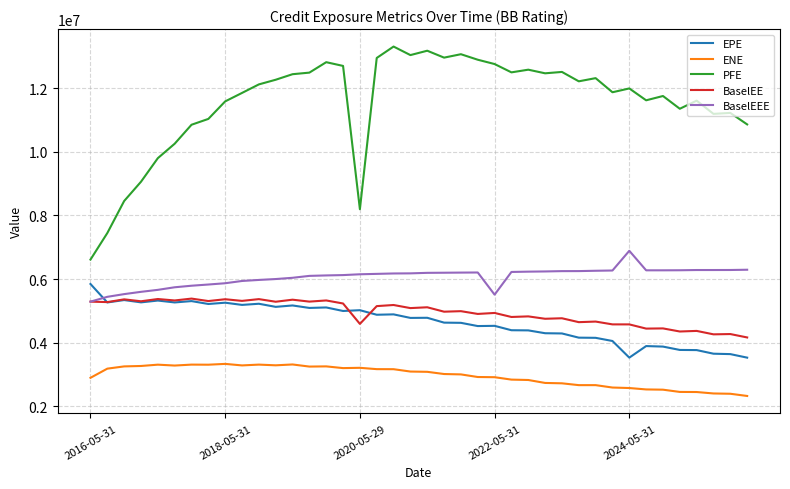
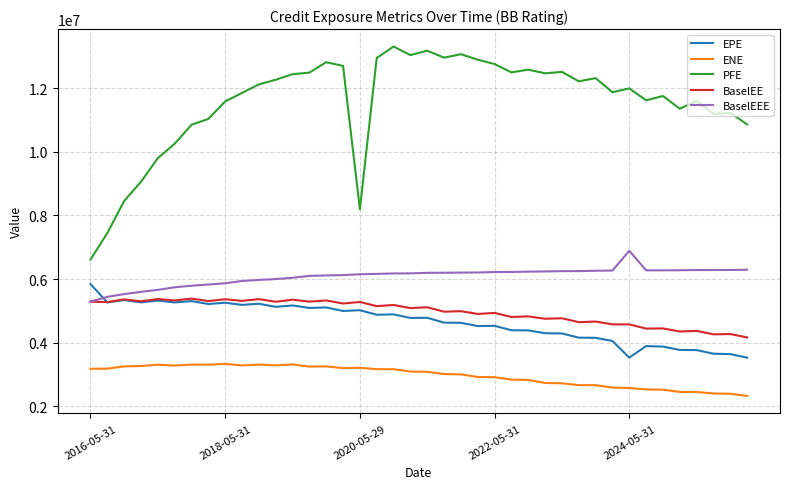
  {
    "EPE": {
      "2016-05-31": 5800000,
      "2018-05-31": 5300000,
      "2020-05-29": 5000000,
      "2022-05-31": 4500000,
      "2024-05-31": 3500000
    },
    "ENE": {
-     "2016-05-31": 2900000,
+     "2016-05-31": 3200000,
      "2018-05-31": 3300000,
      "2020-05-29": 3200000,
      "2022-05-31": 2900000,
      "2024-05-31": 2600000
    },
    "PFE": {
      "2016-05-31": 6600000,
      "2018-05-31": 11600000,
      "2020-05-29": 8200000,
      "2022-05-31": 12800000,
      "2024-05-31": 12000000
    },
    "BaselEE": {
      "2018-05-31": 5400000,
-     "2020-05-29": 4600000,
+     "2020-05-29": 5300000,
      "2022-05-31": 4900000,
      "2024-05-31": 4600000
    },
    "BaselEEE": {
      "2018-05-31": 5900000,
      "2020-05-29": 6100000,
-     "2022-05-31": 5500000,
+     "2022-05-31": 6200000,
      "2024-05-31": 6900000
    }
  }
